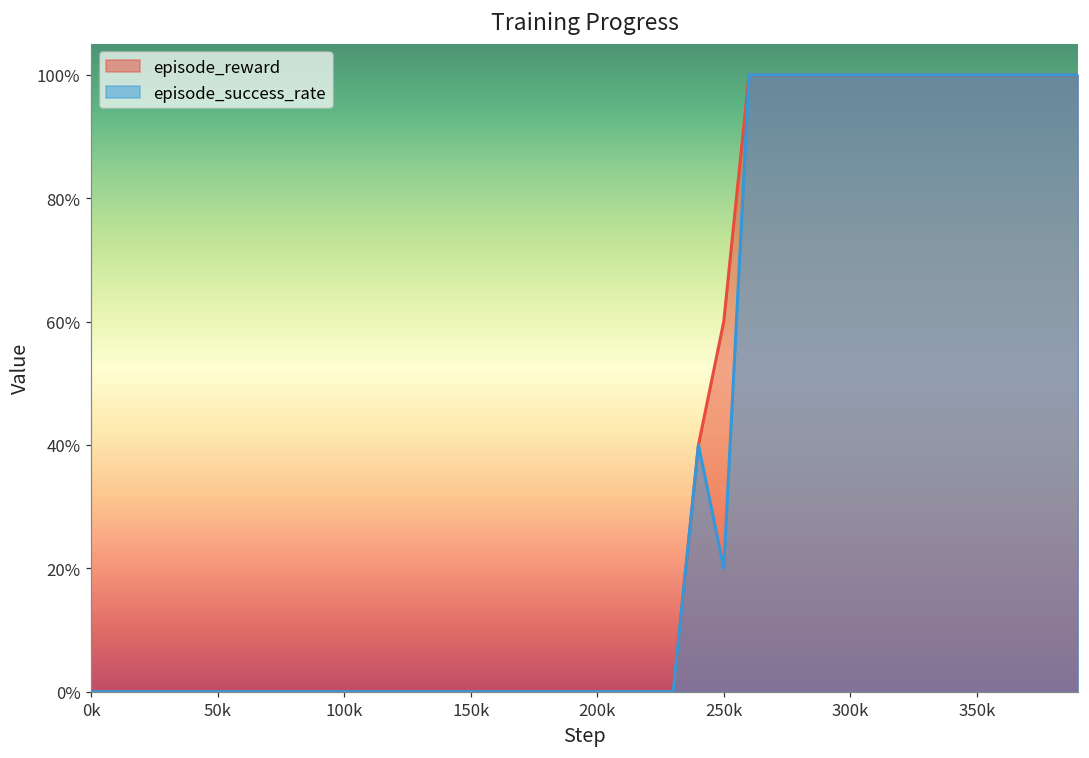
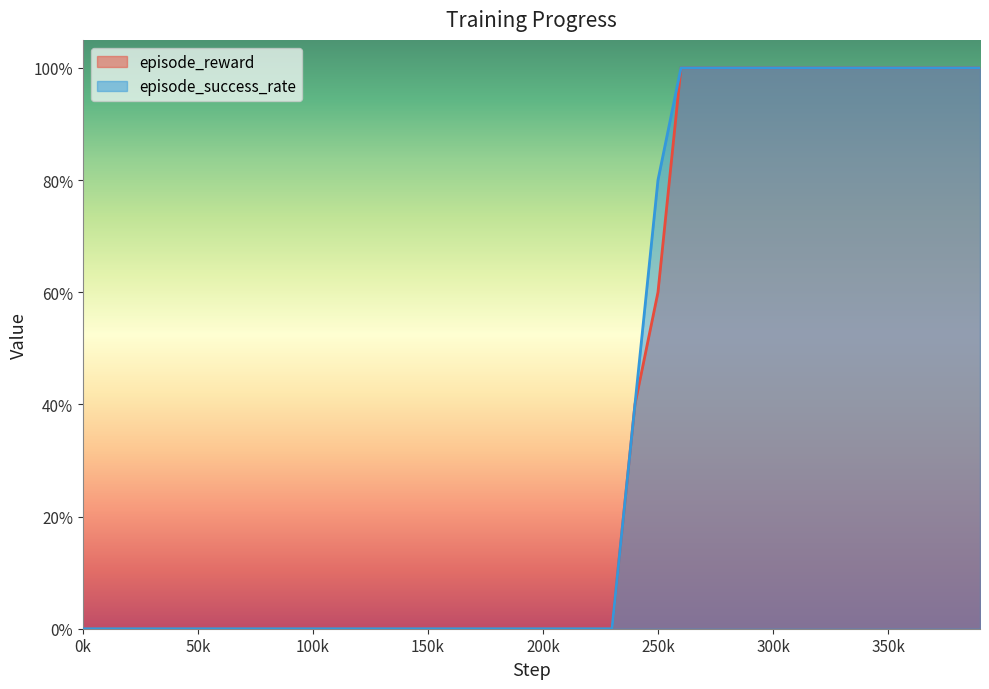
  {
    "episode_reward": {
      "250k": "60%"
    },
    "episode_success_rate": {
-     "250k": "20%"
+     "250k": "80%"
    }
  }
